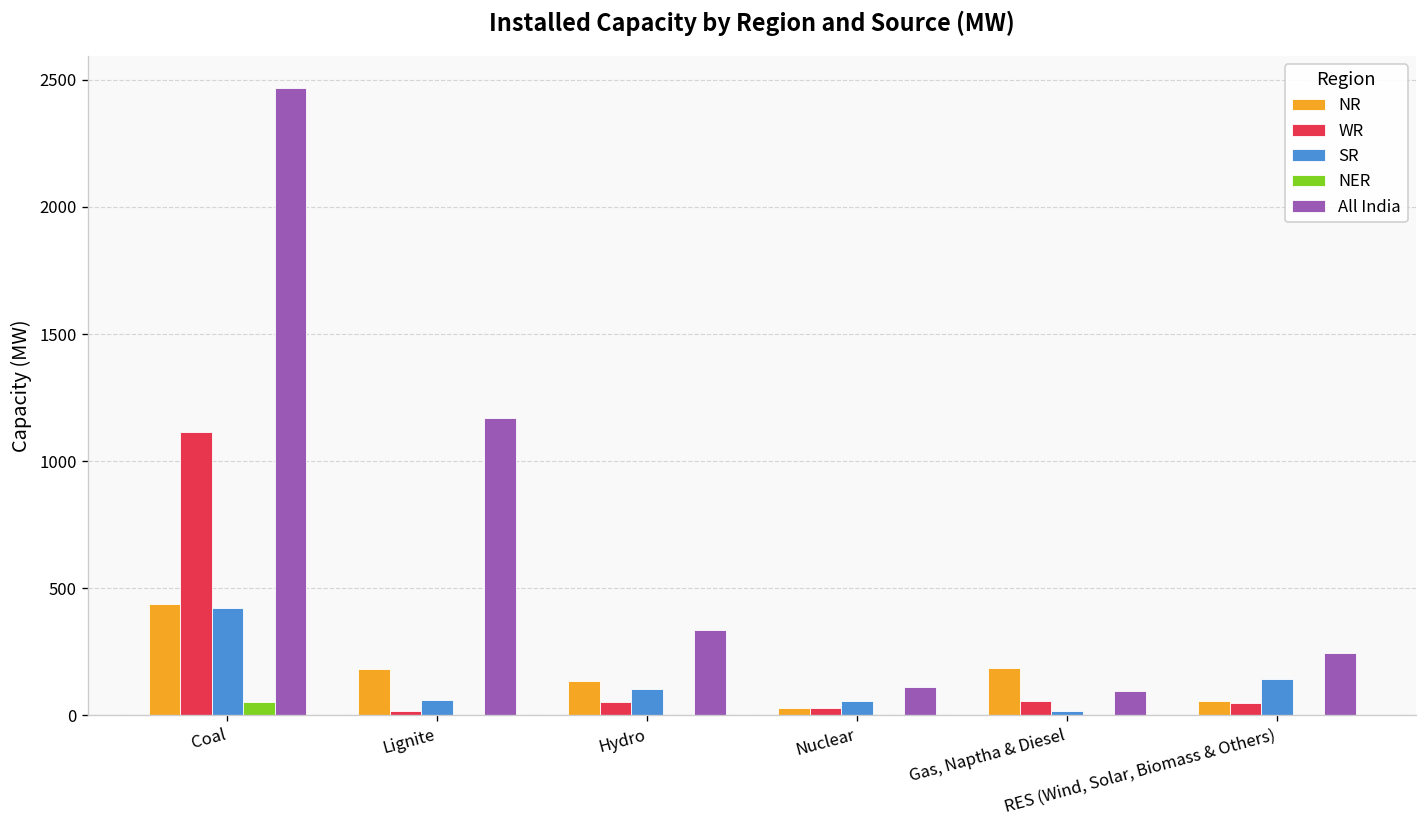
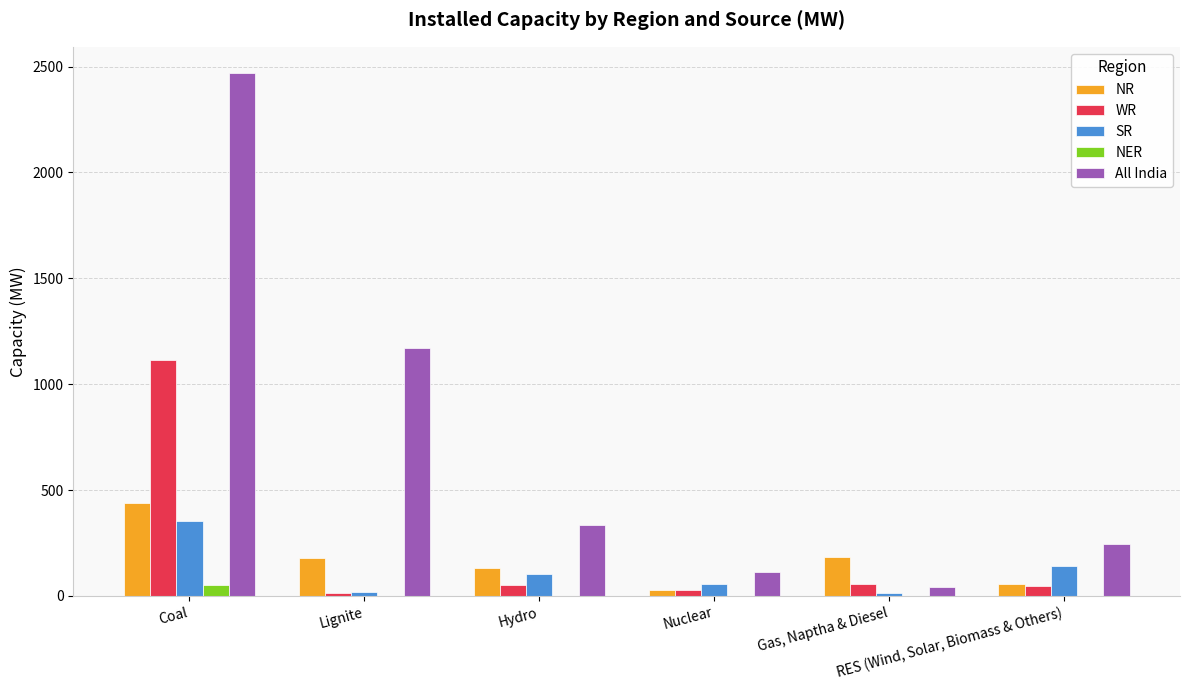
  {
    "NR": {
      "Coal": 440,
      "Lignite": 180,
      "Hydro": 130,
      "Nuclear": 30,
      "Gas, Naptha & Diesel": 180,
      "RES (Wind, Solar, Biomass & Others)": 60
    },
    "WR": {
      "Coal": 1120,
      "Lignite": 20,
      "Hydro": 50,
      "Nuclear": 30,
      "Gas, Naptha & Diesel": 60,
      "RES (Wind, Solar, Biomass & Others)": 50
    },
    "SR": {
-     "Coal": 420,
-     "Lignite": 60,
+     "Coal": 350,
+     "Lignite": 20,
      "Hydro": 100,
      "Nuclear": 60,
      "Gas, Naptha & Diesel": 20,
      "RES (Wind, Solar, Biomass & Others)": 140
    },
    "NER": {
      "Coal": 50,
      "Lignite": 0,
      "Hydro": 0,
      "Nuclear": 0,
      "Gas, Naptha & Diesel": 0,
      "RES (Wind, Solar, Biomass & Others)": 0
    },
    "All India": {
      "Coal": 2470,
      "Lignite": 1170,
      "Hydro": 340,
      "Nuclear": 110,
-     "Gas, Naptha & Diesel": 100,
+     "Gas, Naptha & Diesel": 40,
      "RES (Wind, Solar, Biomass & Others)": 250
    }
  }
